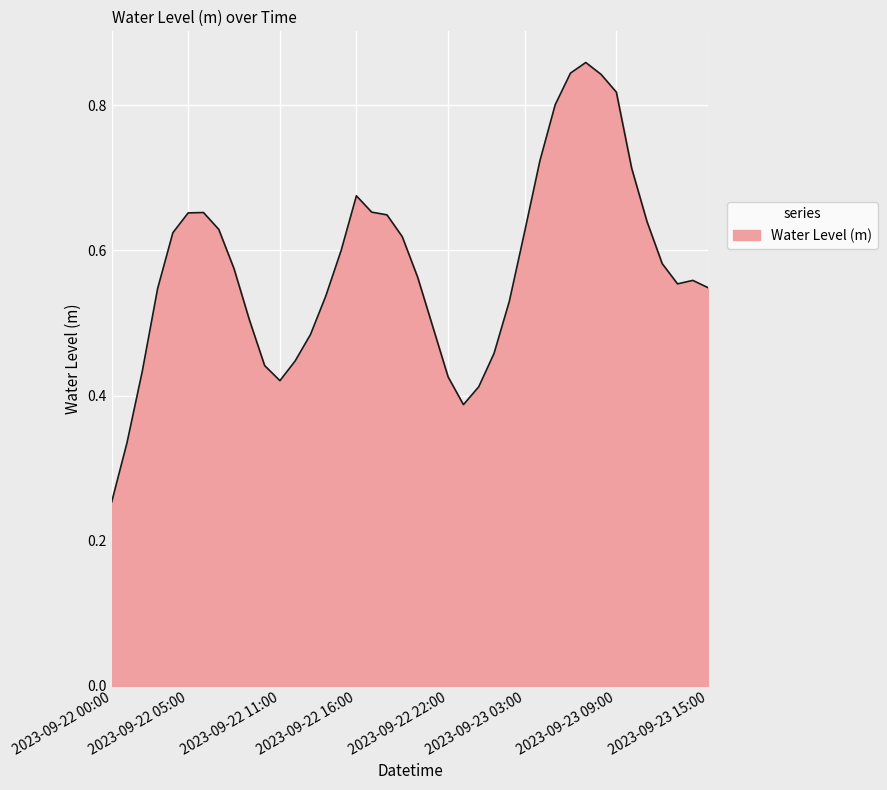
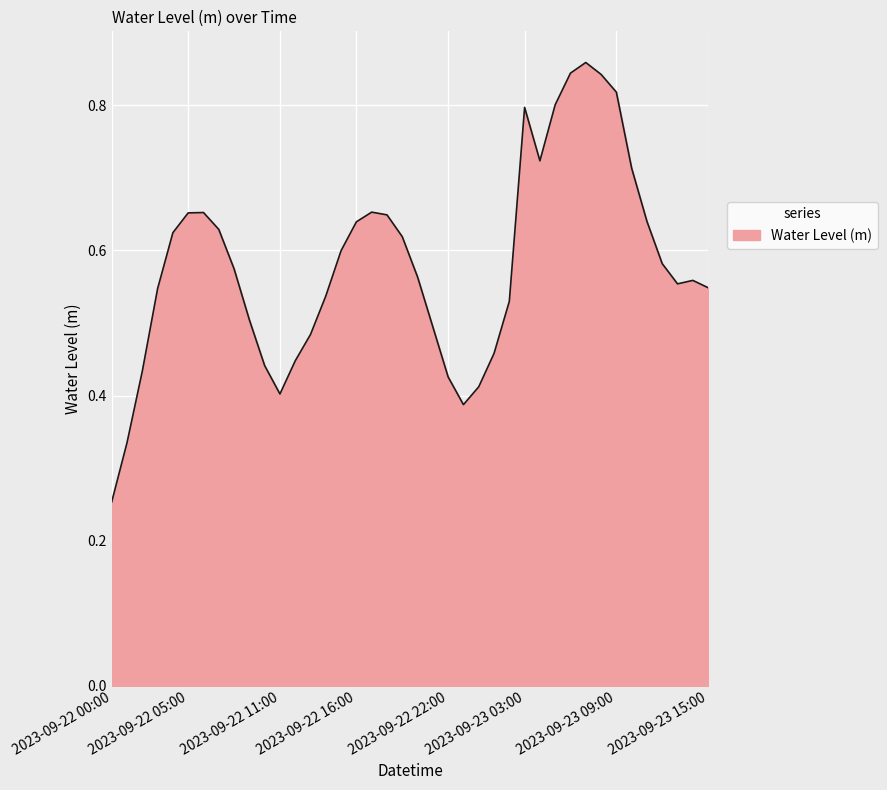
  {
    "2023-09-22 00:00": 0.25,
    "2023-09-22 05:00": 0.65,
-   "2023-09-22 11:00": 0.42,
-   "2023-09-22 16:00": 0.68,
+   "2023-09-22 11:00": 0.40,
+   "2023-09-22 16:00": 0.64,
    "2023-09-22 22:00": 0.43,
-   "2023-09-23 03:00": 0.63,
+   "2023-09-23 03:00": 0.80,
    "2023-09-23 09:00": 0.82,
    "2023-09-23 15:00": 0.55
  }
